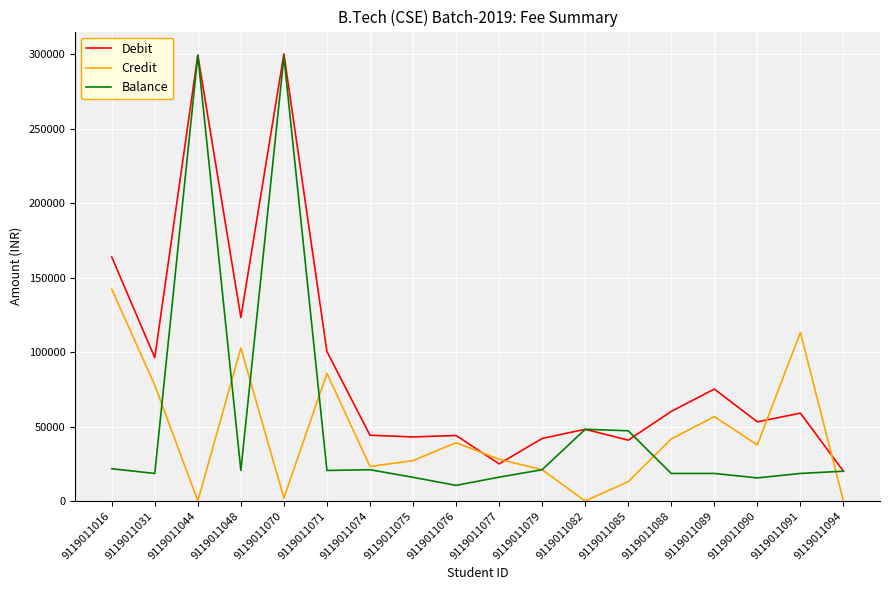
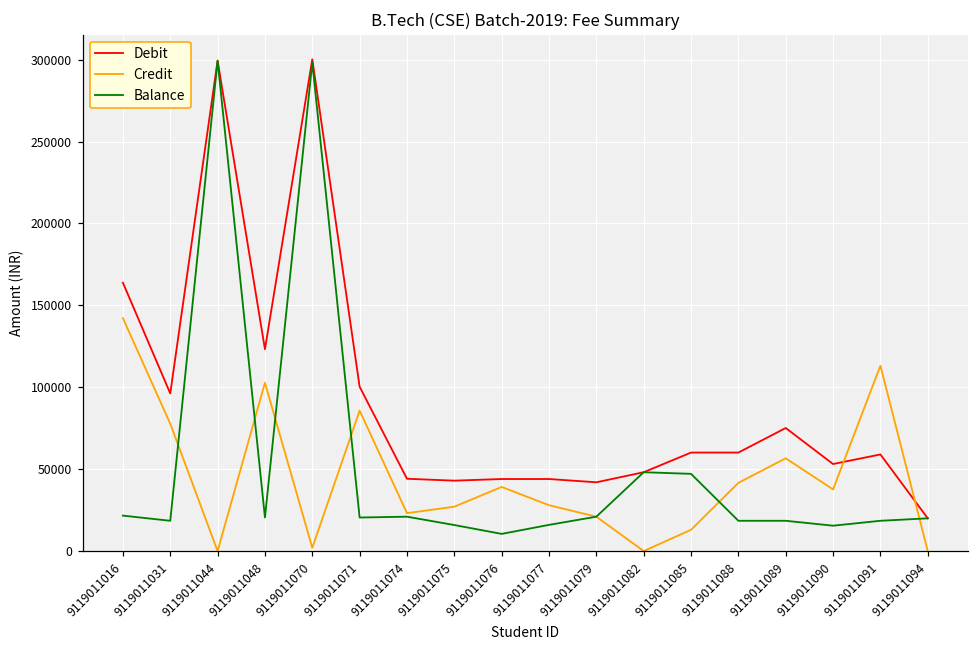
  {
    "Debit": {
      "9119011016": 164000,
      "9119011031": 96000,
      "9119011048": 123000,
      "9119011070": 300000,
      "9119011071": 100000,
      "9119011074": 44000,
      "9119011075": 43000,
      "9119011076": 44000,
-     "9119011077": 25000,
+     "9119011077": 44000,
      "9119011079": 42000,
-     "9119011085": 41000,
+     "9119011085": 60000,
      "9119011088": 60000,
      "9119011089": 75000,
      "9119011090": 53000,
      "9119011091": 59000
    },
    "Credit": {
      "9119011016": 142000,
      "9119011031": 78000,
      "9119011044": 0,
      "9119011048": 103000,
      "9119011070": 2000,
      "9119011071": 86000,
      "9119011074": 23000,
      "9119011075": 27000,
      "9119011076": 39000,
      "9119011077": 28000,
      "9119011082": 0,
      "9119011085": 13000,
      "9119011088": 42000,
      "9119011089": 57000,
      "9119011090": 38000,
      "9119011091": 113000,
      "9119011094": 0
    },
    "Balance": {
      "9119011016": 22000,
      "9119011031": 19000,
      "9119011048": 21000,
      "9119011070": 298000,
      "9119011071": 21000,
      "9119011074": 21000,
      "9119011075": 16000,
      "9119011076": 11000,
      "9119011077": 16000,
      "9119011085": 47000,
      "9119011088": 19000,
      "9119011089": 19000,
      "9119011090": 16000,
      "9119011091": 19000
    }
  }
